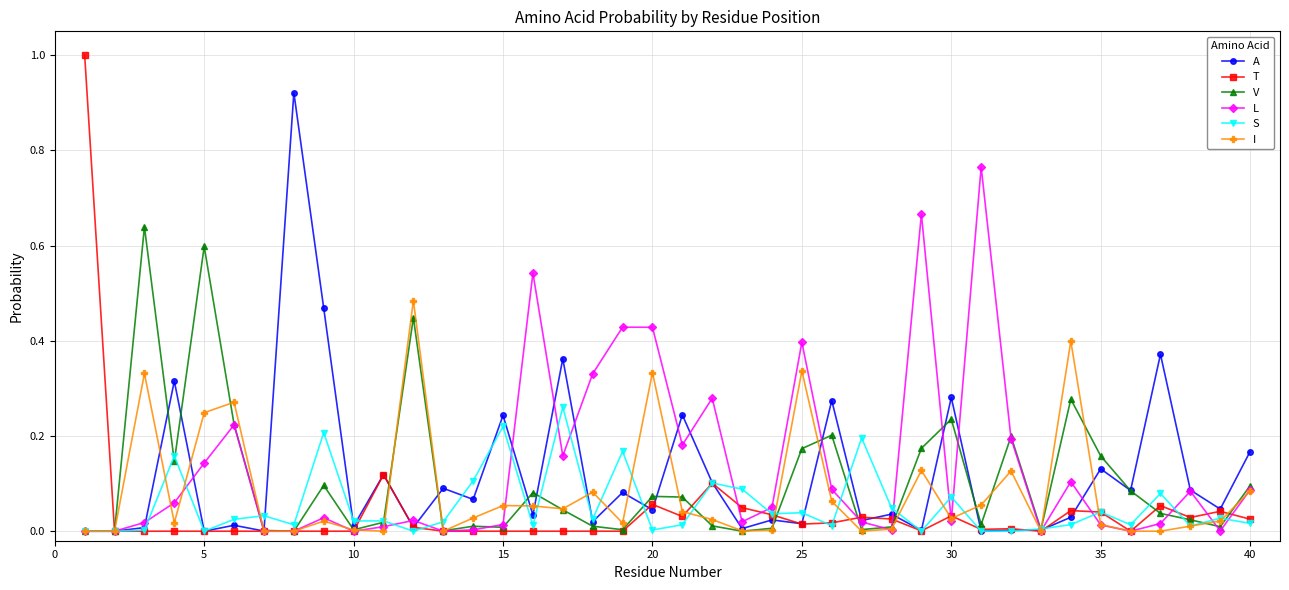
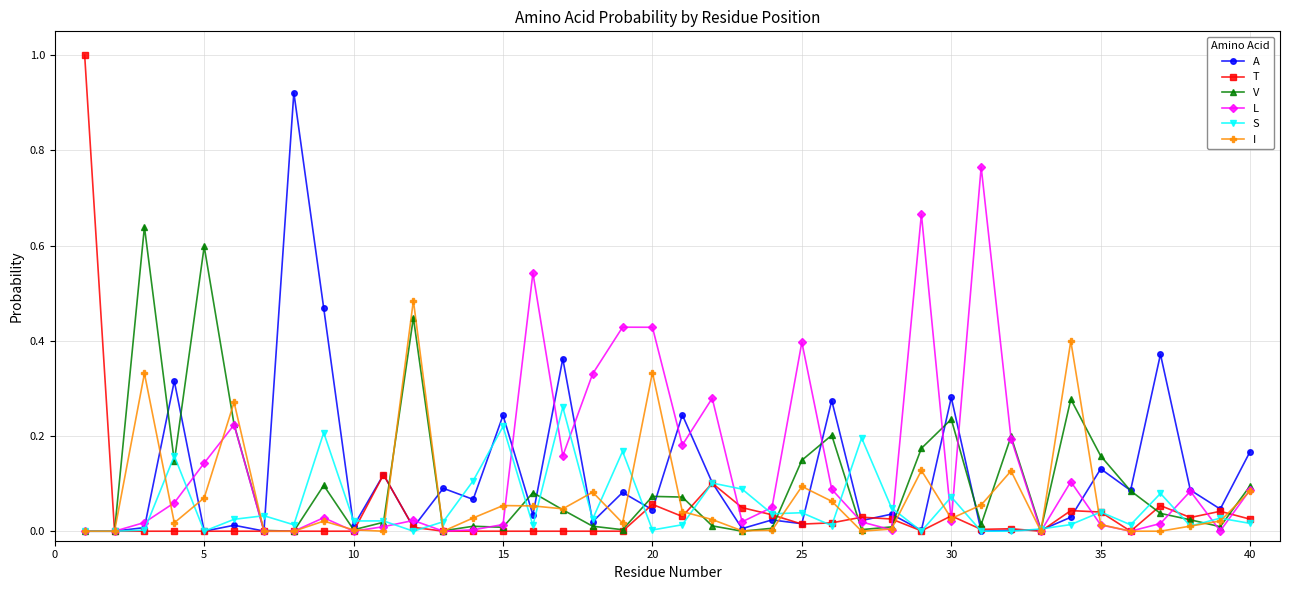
  {
    "A": {
      "10": 0.01,
      "15": 0.24,
      "20": 0.04,
      "30": 0.28,
      "35": 0.13,
      "40": 0.17
    },
    "T": {
      "15": 0.00,
      "20": 0.06,
      "30": 0.03,
      "40": 0.03
    },
    "V": {
      "5": 0.60,
      "15": 0.01,
      "20": 0.07,
-     "25": 0.17,
+     "25": 0.15,
      "30": 0.24,
      "35": 0.16,
      "40": 0.10
    },
    "L": {
      "5": 0.14,
      "15": 0.01,
      "20": 0.43,
      "25": 0.40
    },
    "S": {
      "10": 0.02,
      "15": 0.22,
      "20": 0.00,
      "25": 0.04,
      "30": 0.07,
      "40": 0.02
    },
    "I": {
-     "5": 0.25,
+     "5": 0.07,
      "15": 0.05,
      "20": 0.33,
-     "25": 0.34
+     "25": 0.09
    }
  }
